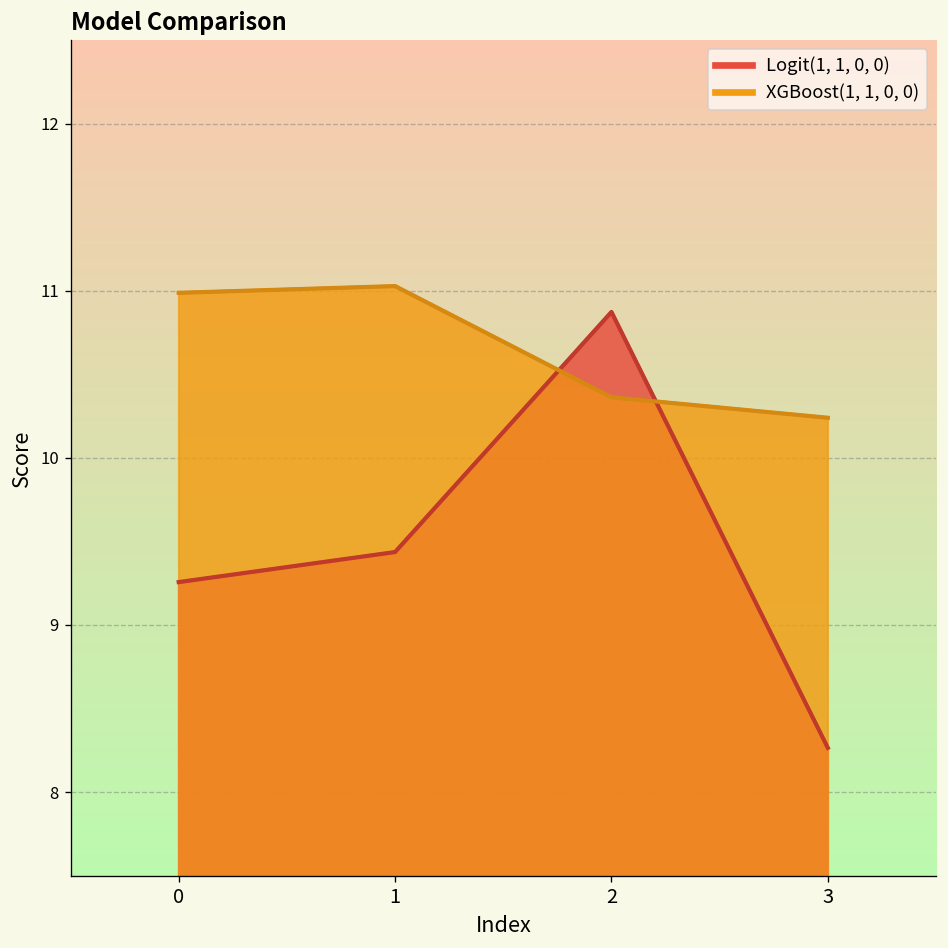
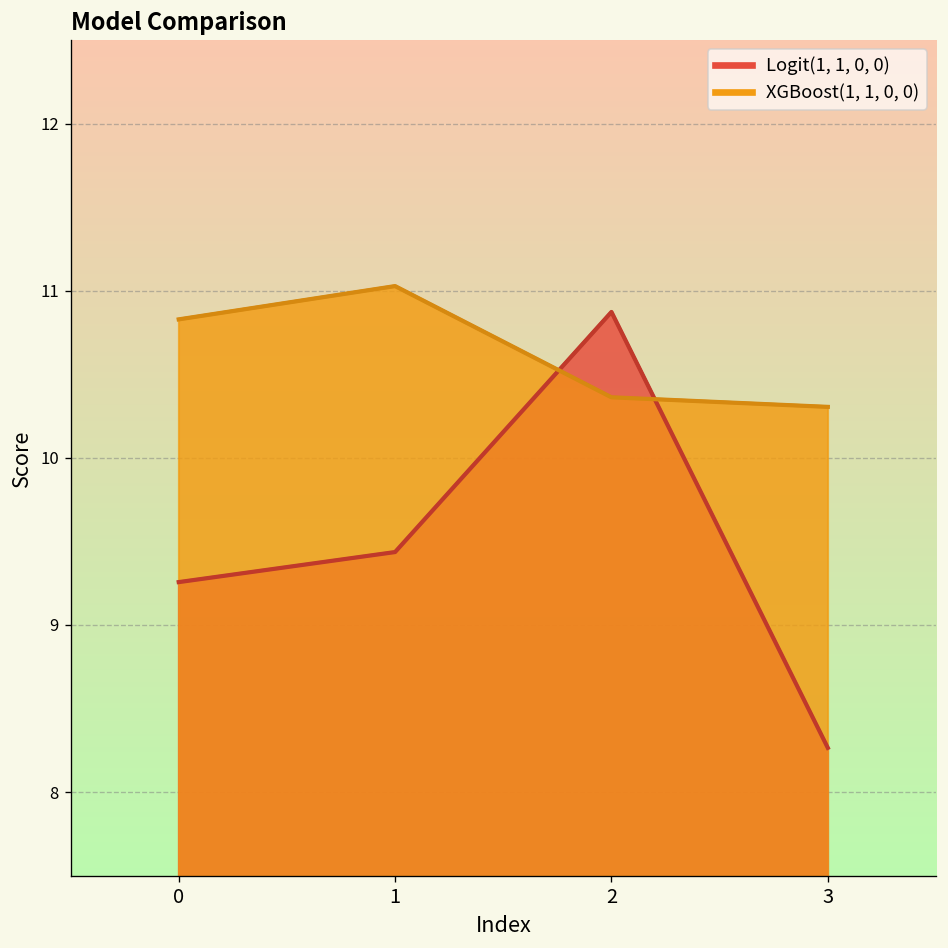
  {
    "Logit(1, 1, 0, 0)": {
      "0": 9.26,
      "1": 9.44,
      "2": 10.87,
      "3": 8.26
    },
    "XGBoost(1, 1, 0, 0)": {
-     "0": 10.99,
+     "0": 10.83,
      "1": 11.03,
      "2": 10.36,
-     "3": 10.24
+     "3": 10.30
    }
  }
